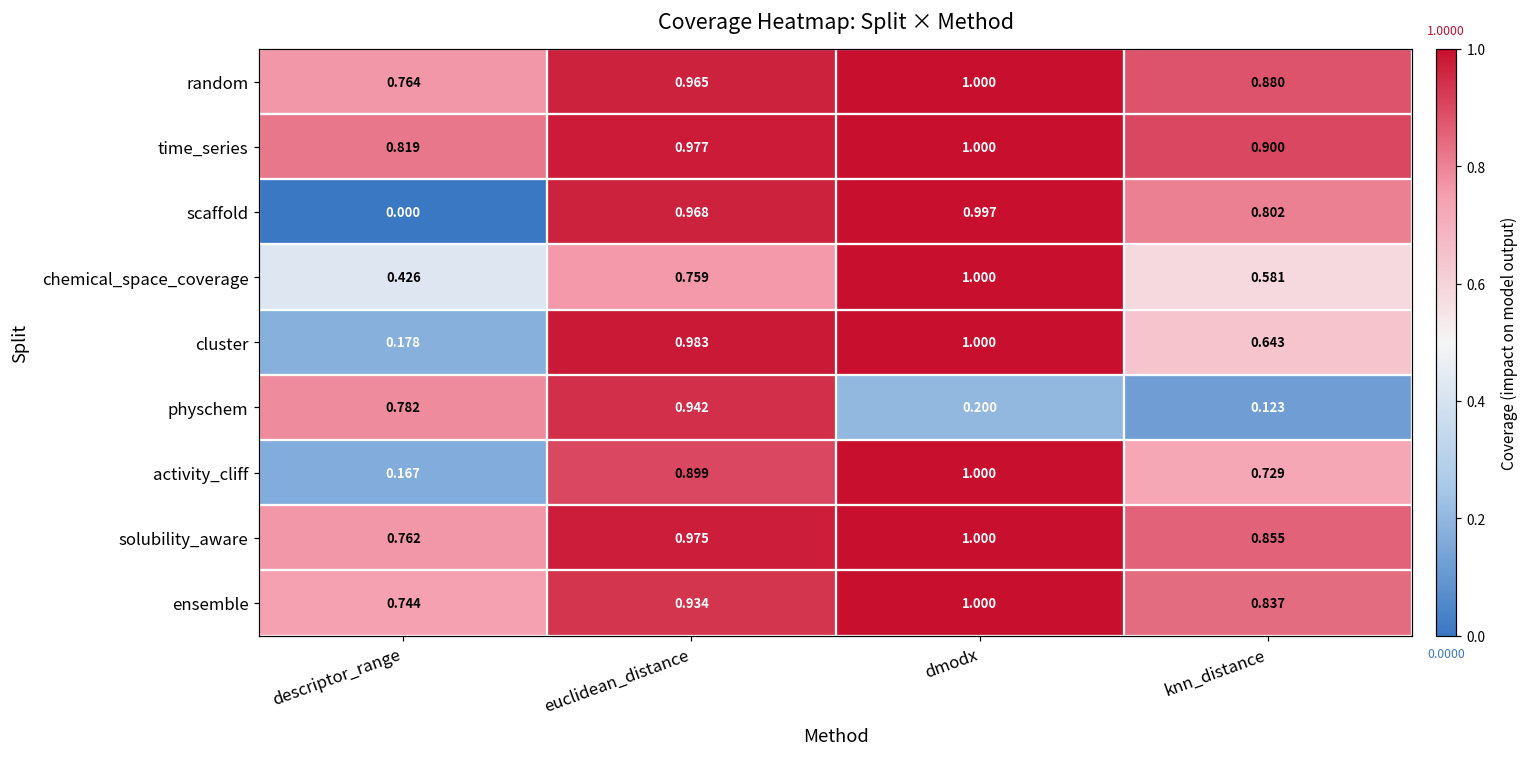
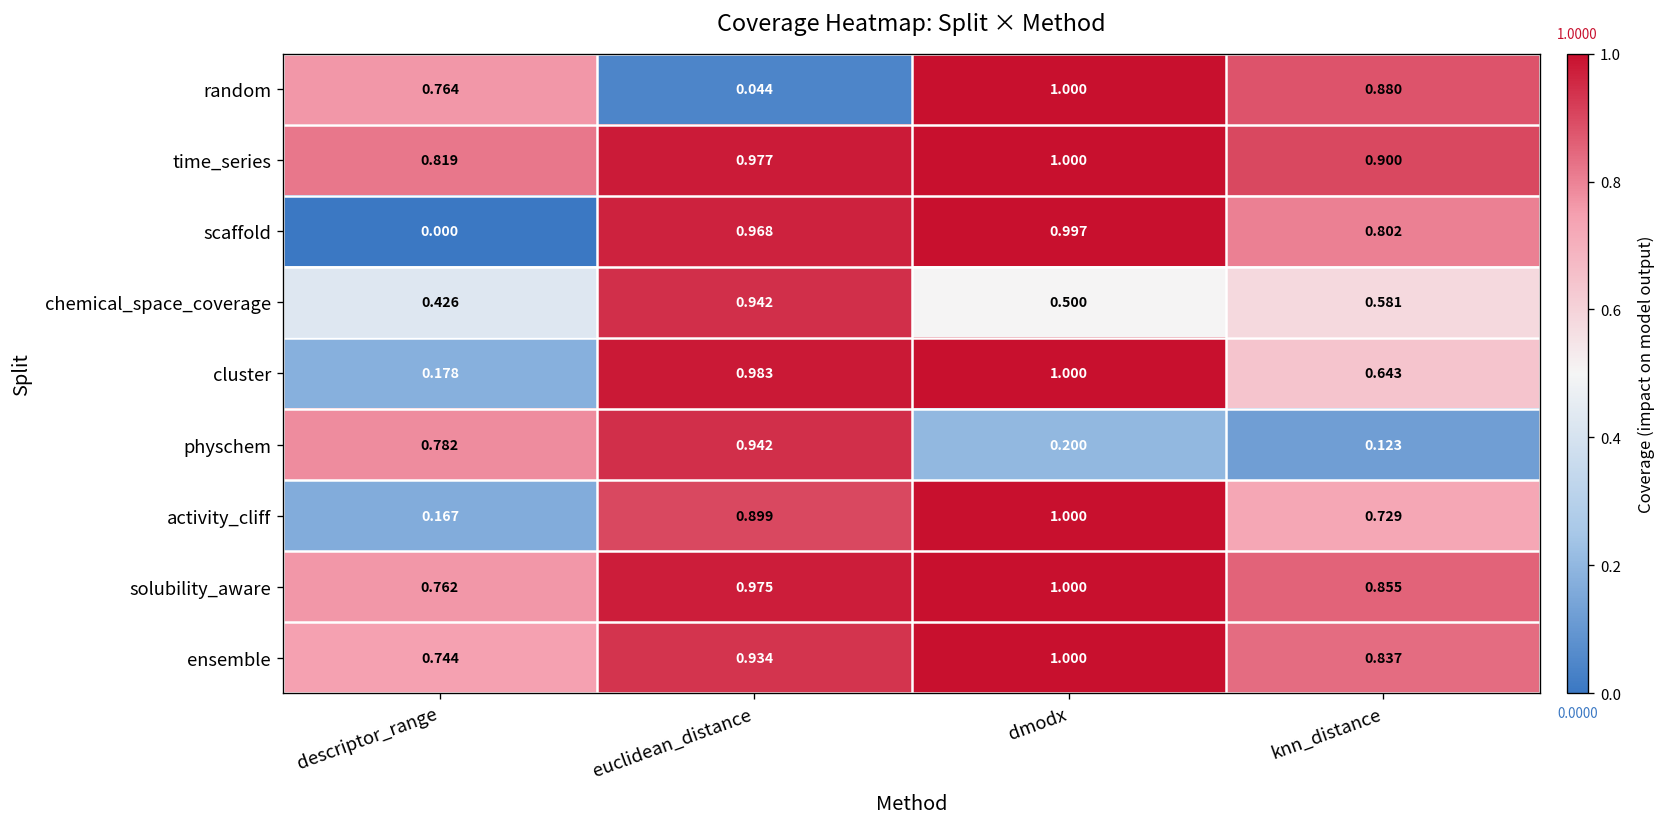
  {
    "random": {
      "descriptor_range": 0.764,
-     "euclidean_distance": 0.965,
+     "euclidean_distance": 0.044,
      "dmodx": 1.000,
      "knn_distance": 0.880
    },
    "time_series": {
      "descriptor_range": 0.819,
      "euclidean_distance": 0.977,
      "dmodx": 1.000,
      "knn_distance": 0.900
    },
    "scaffold": {
      "descriptor_range": 0.000,
      "euclidean_distance": 0.968,
      "dmodx": 0.997,
      "knn_distance": 0.802
    },
    "chemical_space_coverage": {
      "descriptor_range": 0.426,
-     "euclidean_distance": 0.759,
-     "dmodx": 1.000,
+     "euclidean_distance": 0.942,
+     "dmodx": 0.500,
      "knn_distance": 0.581
    },
    "cluster": {
      "descriptor_range": 0.178,
      "euclidean_distance": 0.983,
      "dmodx": 1.000,
      "knn_distance": 0.643
    },
    "physchem": {
      "descriptor_range": 0.782,
      "euclidean_distance": 0.942,
      "dmodx": 0.200,
      "knn_distance": 0.123
    },
    "activity_cliff": {
      "descriptor_range": 0.167,
      "euclidean_distance": 0.899,
      "dmodx": 1.000,
      "knn_distance": 0.729
    },
    "solubility_aware": {
      "descriptor_range": 0.762,
      "euclidean_distance": 0.975,
      "dmodx": 1.000,
      "knn_distance": 0.855
    },
    "ensemble": {
      "descriptor_range": 0.744,
      "euclidean_distance": 0.934,
      "dmodx": 1.000,
      "knn_distance": 0.837
    }
  }
